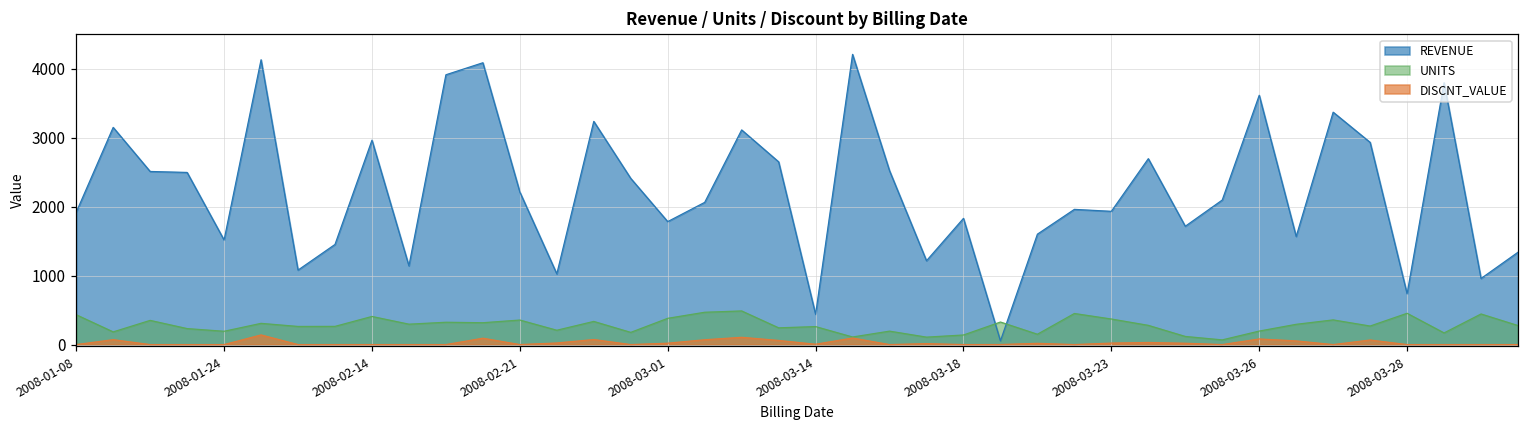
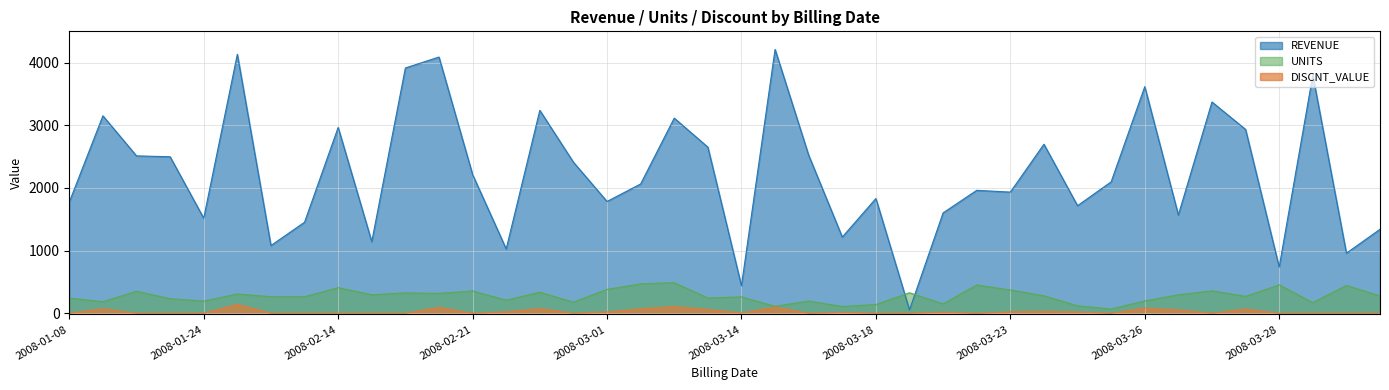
  {
    "REVENUE": {
-     "2008-01-08": 1900
+     "2008-01-08": 1800
    },
    "UNITS": {
-     "2008-01-08": 400
+     "2008-01-08": 200
    },
    "DISCNT_VALUE": {
      "2008-01-08": 0
    }
  }
